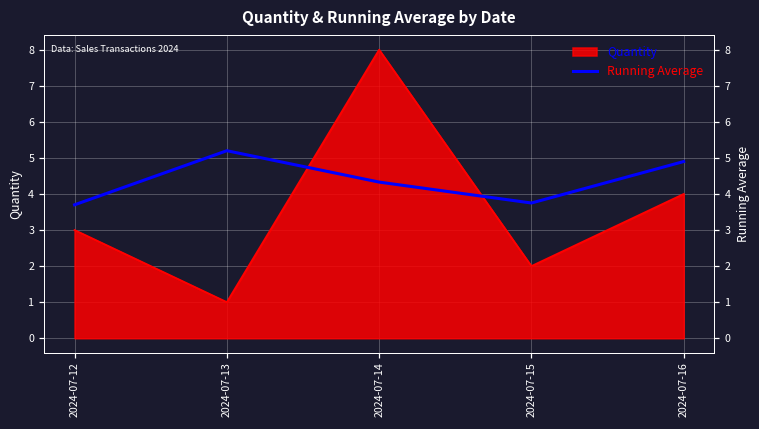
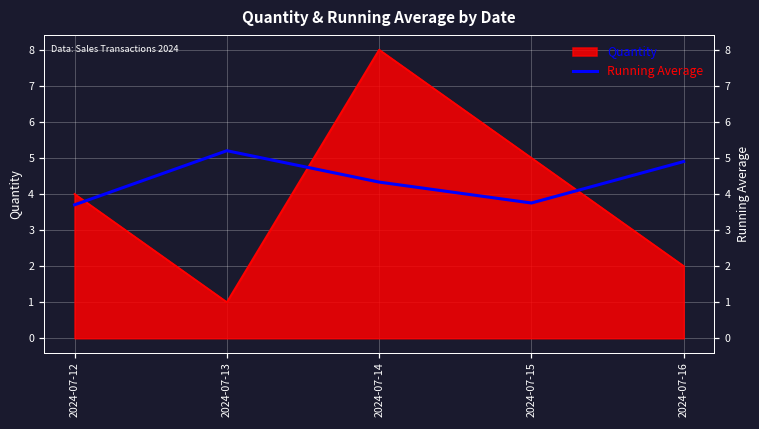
  {
    "Quantity": {
-     "2024-07-12": 3,
+     "2024-07-12": 4,
      "2024-07-13": 1,
      "2024-07-14": 8,
-     "2024-07-15": 2,
-     "2024-07-16": 4
+     "2024-07-15": 5,
+     "2024-07-16": 2
    },
    "Running Average": {
      "2024-07-12": 3.7,
      "2024-07-13": 5.2,
      "2024-07-14": 4.3,
      "2024-07-15": 3.8,
      "2024-07-16": 4.9
    }
  }
